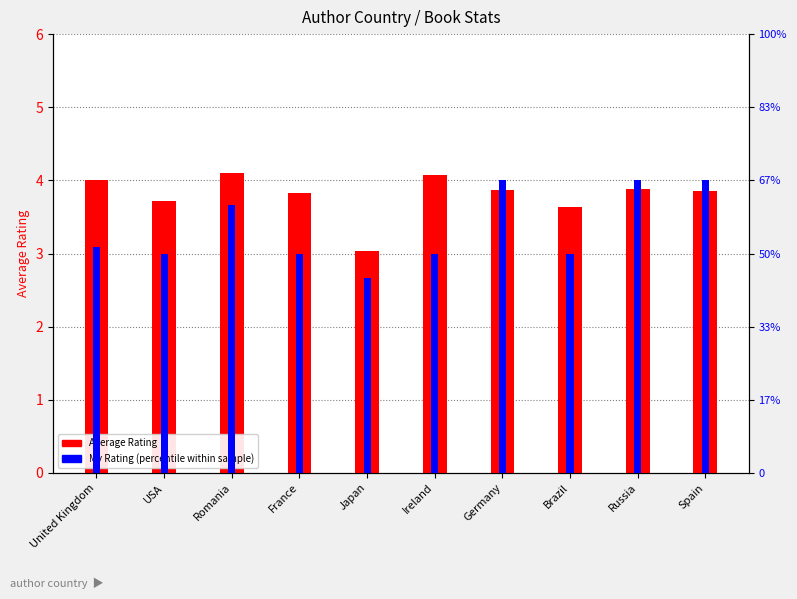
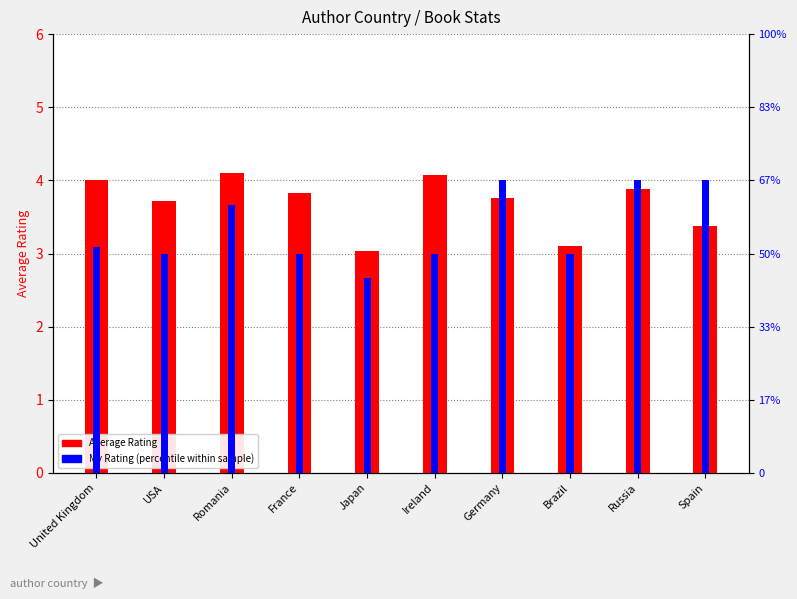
  {
    "Average Rating": {
      "United Kingdom": 4.0,
      "USA": 3.7,
      "Romania": 4.1,
      "France": 3.8,
      "Japan": 3.0,
      "Ireland": 4.1,
-     "Germany": 3.9,
-     "Brazil": 3.6,
+     "Germany": 3.8,
+     "Brazil": 3.1,
      "Russia": 3.9,
-     "Spain": 3.9
+     "Spain": 3.4
    }
  }
